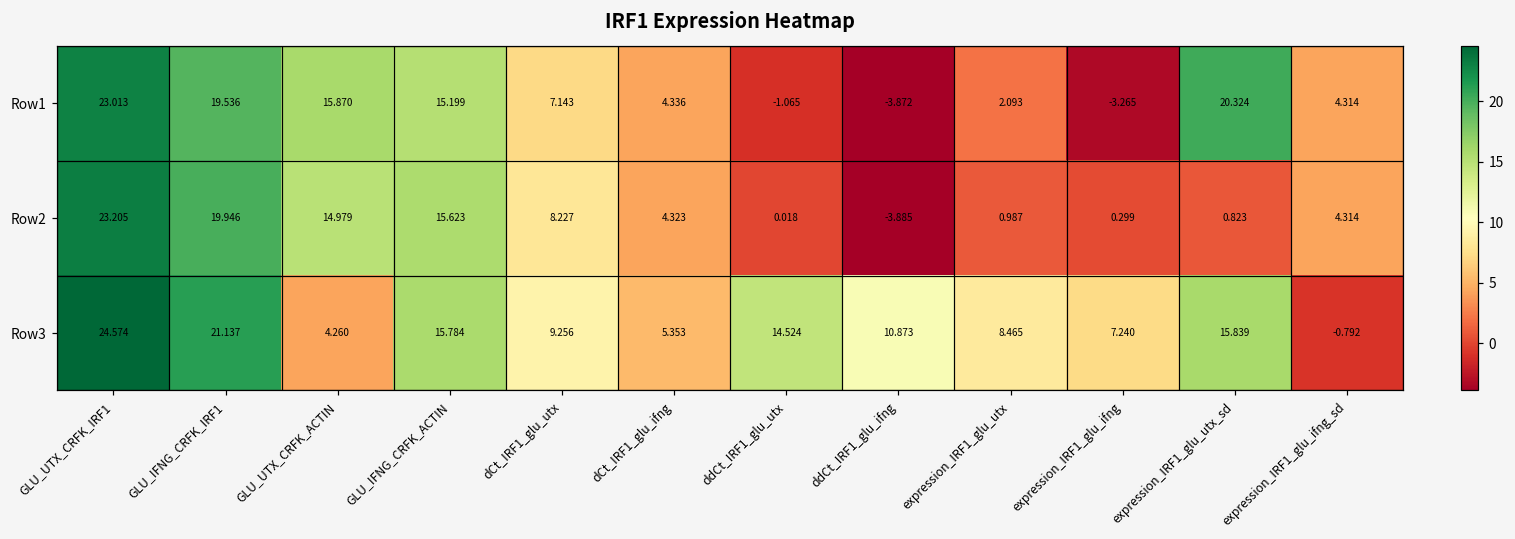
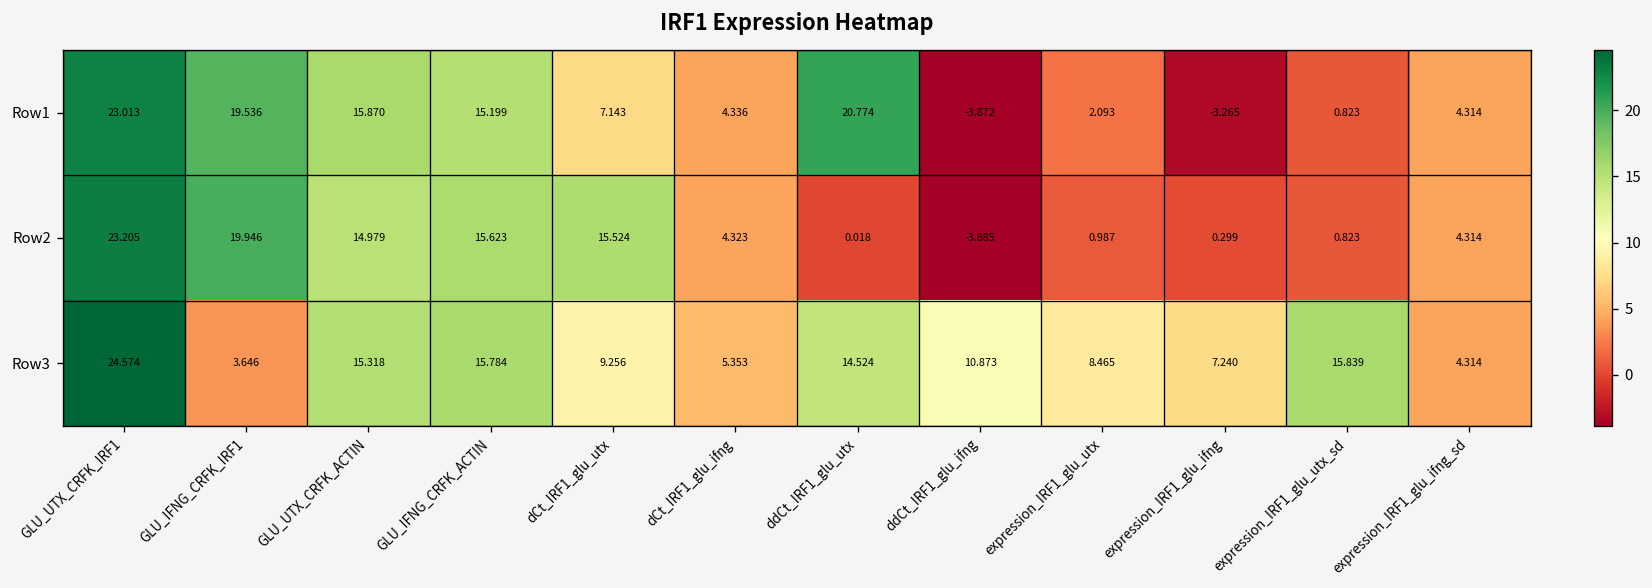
  {
    "Row1": {
      "GLU_UTX_CRFK_IRF1": 23.013,
      "GLU_IFNG_CRFK_IRF1": 19.536,
      "GLU_UTX_CRFK_ACTIN": 15.870,
      "GLU_IFNG_CRFK_ACTIN": 15.199,
      "dCt_IRF1_glu_utx": 7.143,
      "dCt_IRF1_glu_ifng": 4.336,
-     "ddCt_IRF1_glu_utx": -1.065,
+     "ddCt_IRF1_glu_utx": 20.774,
      "ddCt_IRF1_glu_ifng": -3.872,
      "expression_IRF1_glu_utx": 2.093,
      "expression_IRF1_glu_ifng": -3.265,
-     "expression_IRF1_glu_utx_sd": 20.324,
+     "expression_IRF1_glu_utx_sd": 0.823,
      "expression_IRF1_glu_ifng_sd": 4.314
    },
    "Row2": {
      "GLU_UTX_CRFK_IRF1": 23.205,
      "GLU_IFNG_CRFK_IRF1": 19.946,
      "GLU_UTX_CRFK_ACTIN": 14.979,
      "GLU_IFNG_CRFK_ACTIN": 15.623,
-     "dCt_IRF1_glu_utx": 8.227,
+     "dCt_IRF1_glu_utx": 15.524,
      "dCt_IRF1_glu_ifng": 4.323,
      "ddCt_IRF1_glu_utx": 0.018,
      "ddCt_IRF1_glu_ifng": -3.885,
      "expression_IRF1_glu_utx": 0.987,
      "expression_IRF1_glu_ifng": 0.299,
      "expression_IRF1_glu_utx_sd": 0.823,
      "expression_IRF1_glu_ifng_sd": 4.314
    },
    "Row3": {
      "GLU_UTX_CRFK_IRF1": 24.574,
-     "GLU_IFNG_CRFK_IRF1": 21.137,
-     "GLU_UTX_CRFK_ACTIN": 4.260,
+     "GLU_IFNG_CRFK_IRF1": 3.646,
+     "GLU_UTX_CRFK_ACTIN": 15.318,
      "GLU_IFNG_CRFK_ACTIN": 15.784,
      "dCt_IRF1_glu_utx": 9.256,
      "dCt_IRF1_glu_ifng": 5.353,
      "ddCt_IRF1_glu_utx": 14.524,
      "ddCt_IRF1_glu_ifng": 10.873,
      "expression_IRF1_glu_utx": 8.465,
      "expression_IRF1_glu_ifng": 7.240,
      "expression_IRF1_glu_utx_sd": 15.839,
-     "expression_IRF1_glu_ifng_sd": -0.792
+     "expression_IRF1_glu_ifng_sd": 4.314
    }
  }
